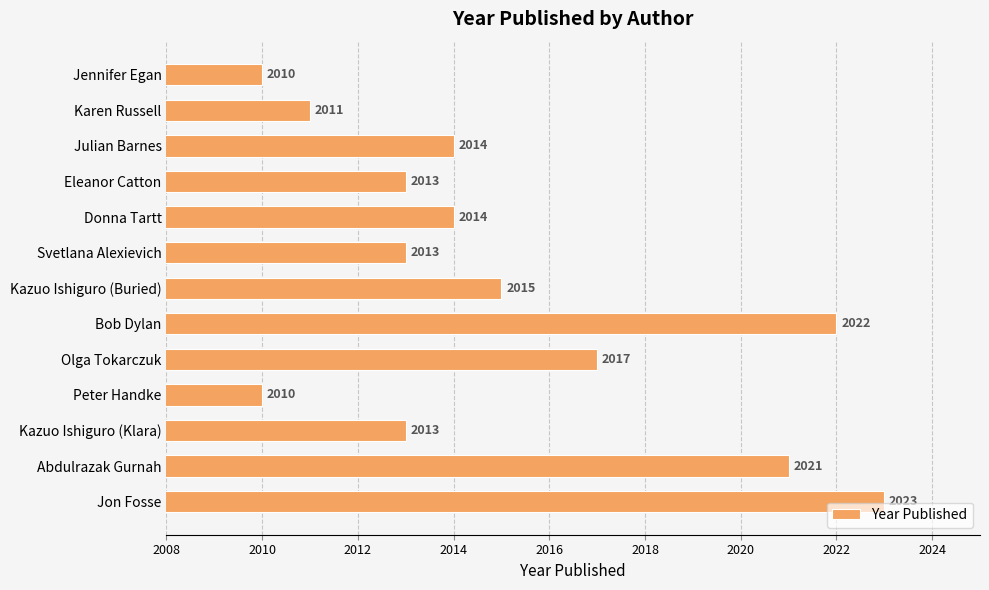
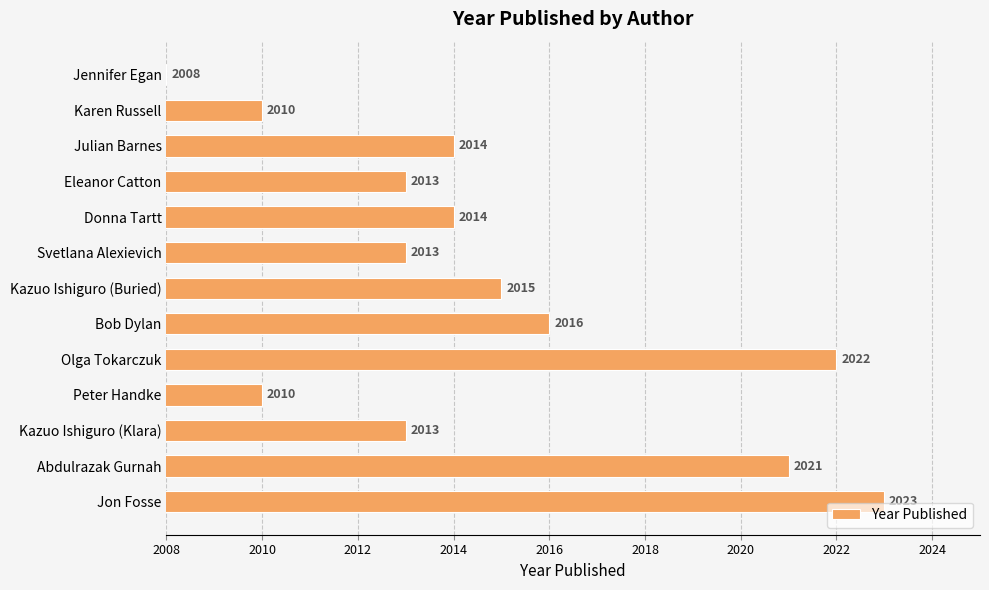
  {
-   "Jennifer Egan": 2010,
-   "Karen Russell": 2011,
+   "Jennifer Egan": 2008,
+   "Karen Russell": 2010,
    "Julian Barnes": 2014,
    "Eleanor Catton": 2013,
    "Donna Tartt": 2014,
    "Svetlana Alexievich": 2013,
    "Kazuo Ishiguro (Buried)": 2015,
-   "Bob Dylan": 2022,
-   "Olga Tokarczuk": 2017,
+   "Bob Dylan": 2016,
+   "Olga Tokarczuk": 2022,
    "Peter Handke": 2010,
    "Kazuo Ishiguro (Klara)": 2013,
    "Abdulrazak Gurnah": 2021
  }
